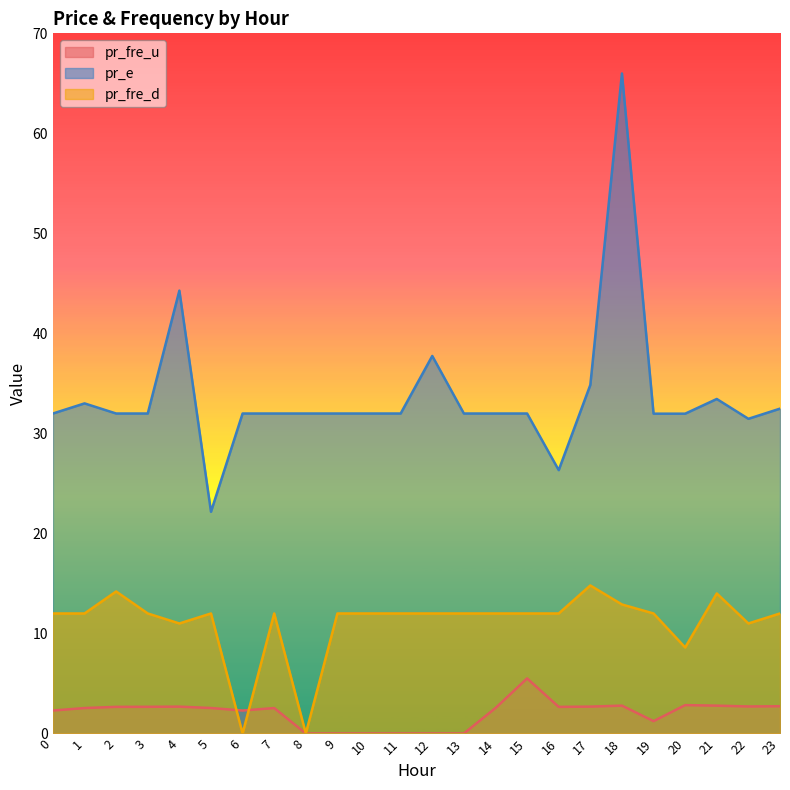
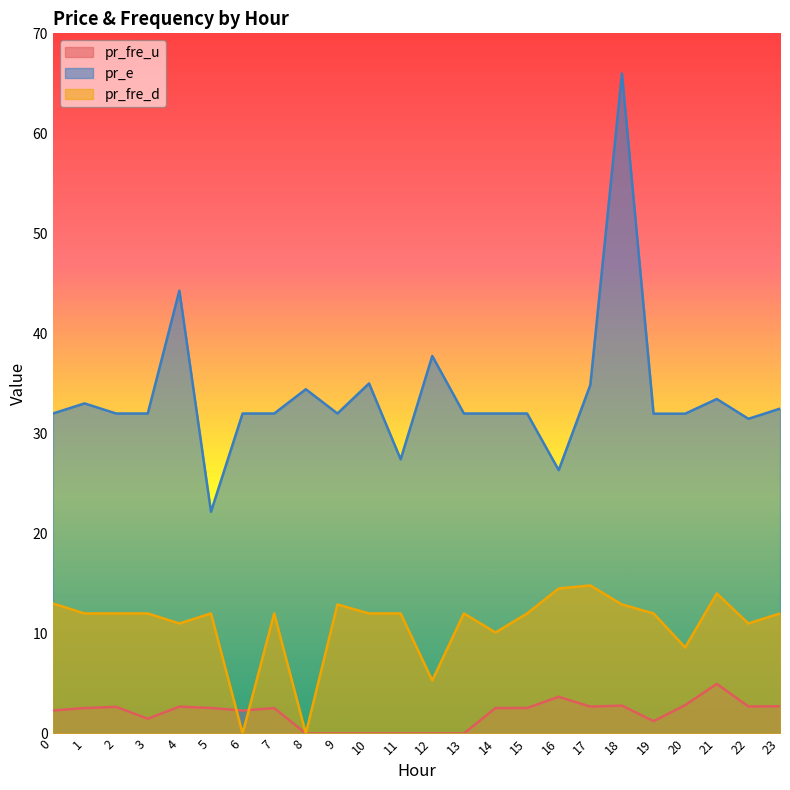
  {
    "pr_fre_u": {
      "0": 2.3,
      "1": 2.5,
      "2": 2.7,
-     "3": 2.7,
+     "3": 1.5,
      "4": 2.7,
      "5": 2.5,
      "6": 2.3,
      "7": 2.5,
      "9": 0.0,
      "10": 0.0,
      "11": 0.0,
      "12": 0.0,
      "13": 0.0,
      "14": 2.5,
-     "15": 5.5,
-     "16": 2.7,
+     "15": 2.5,
+     "16": 3.7,
      "17": 2.7,
      "18": 2.8,
      "19": 1.2,
      "20": 2.8,
-     "21": 2.8,
+     "21": 5.0,
      "22": 2.7,
      "23": 2.7
    },
    "pr_e": {
      "0": 32.0,
      "1": 33.0,
      "2": 32.0,
      "3": 32.0,
      "4": 44.3,
      "5": 22.2,
      "6": 32.0,
      "7": 32.0,
-     "8": 32.0,
+     "8": 34.4,
      "9": 32.0,
-     "10": 32.0,
-     "11": 32.0,
+     "10": 35.0,
+     "11": 27.4,
      "12": 37.7,
      "13": 32.0,
      "14": 32.0,
      "15": 32.0,
      "16": 26.3,
      "17": 34.9,
      "18": 66.0,
      "19": 32.0,
      "20": 32.0,
      "21": 33.4,
      "22": 31.5,
      "23": 32.5
    },
    "pr_fre_d": {
-     "0": 12,
+     "0": 13,
      "1": 12.0,
-     "2": 14.2,
+     "2": 12.0,
      "3": 12.0,
      "4": 11.0,
      "5": 12.0,
      "6": 0.0,
      "7": 12.0,
-     "9": 12.0,
+     "9": 12.9,
      "10": 12.0,
      "11": 12.0,
-     "12": 12.0,
+     "12": 5.3,
      "13": 12.0,
-     "14": 12.0,
+     "14": 10.1,
      "15": 12.0,
-     "16": 12.0,
+     "16": 14.5,
      "17": 14.8,
      "18": 12.9,
      "19": 12.0,
      "20": 8.6,
      "21": 14.0,
      "22": 11.0,
      "23": 12.0
    }
  }
